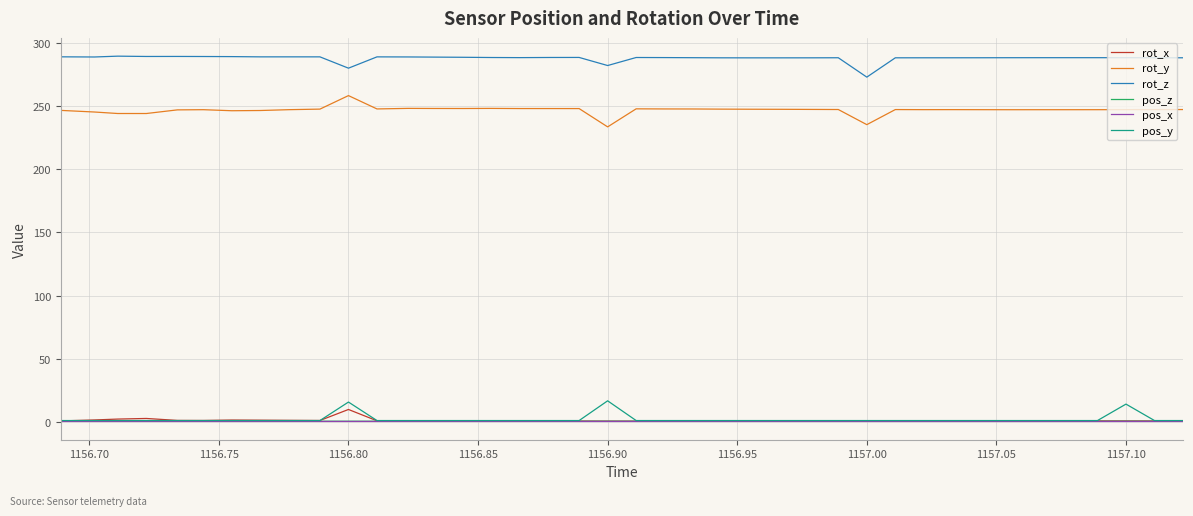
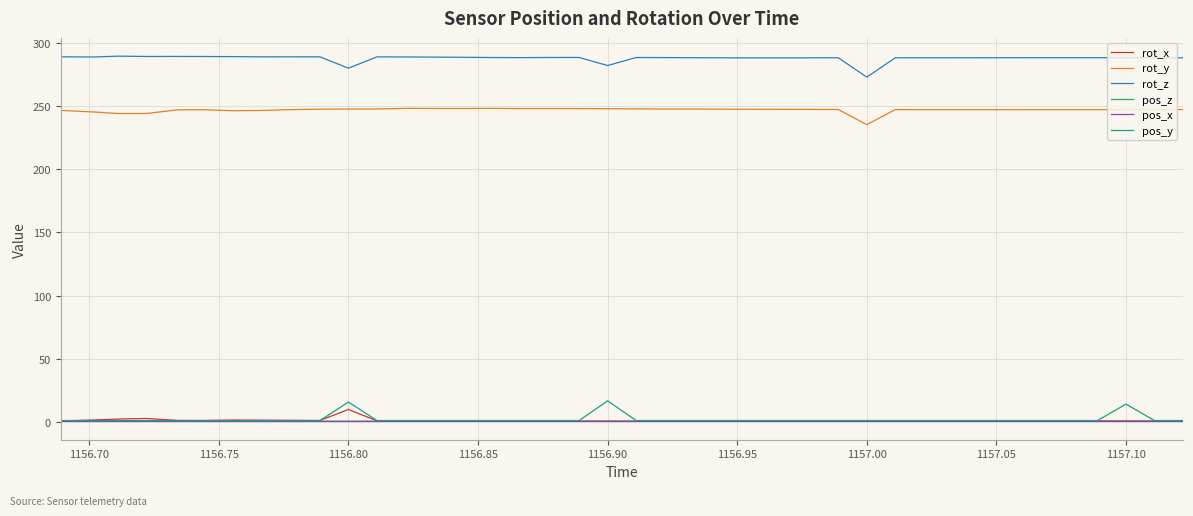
  {
    "rot_x": {
      "1156.80": 10
    },
    "rot_y": {
-     "1156.80": 258,
-     "1156.90": 234,
+     "1156.80": 248,
+     "1156.90": 248,
      "1157.00": 235
    },
    "rot_z": {
      "1156.80": 280,
      "1156.90": 282,
      "1157.00": 273
    },
    "pos_x": {
      "1156.80": 0
    },
    "pos_y": {
      "1156.80": 16,
      "1156.90": 17,
      "1157.10": 14
    }
  }
